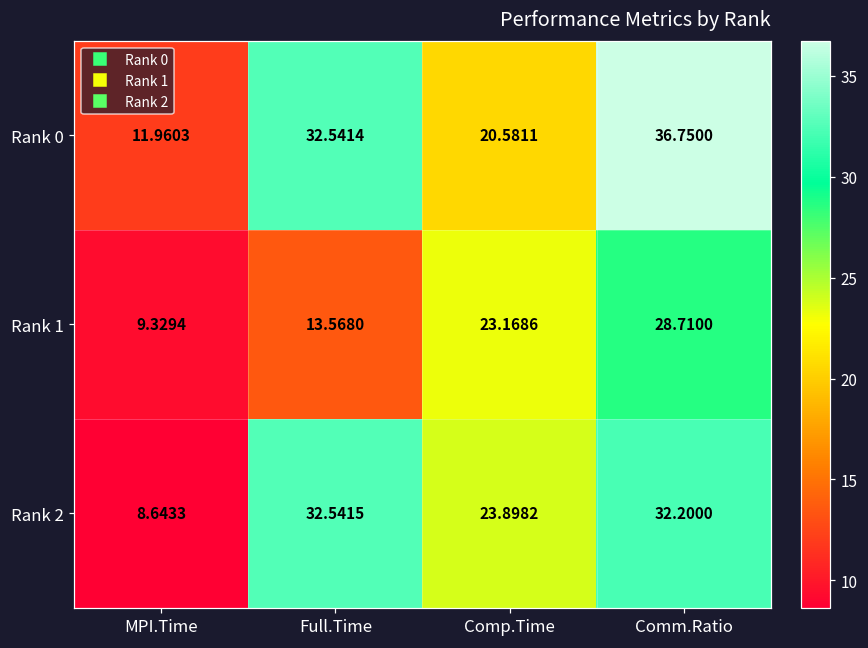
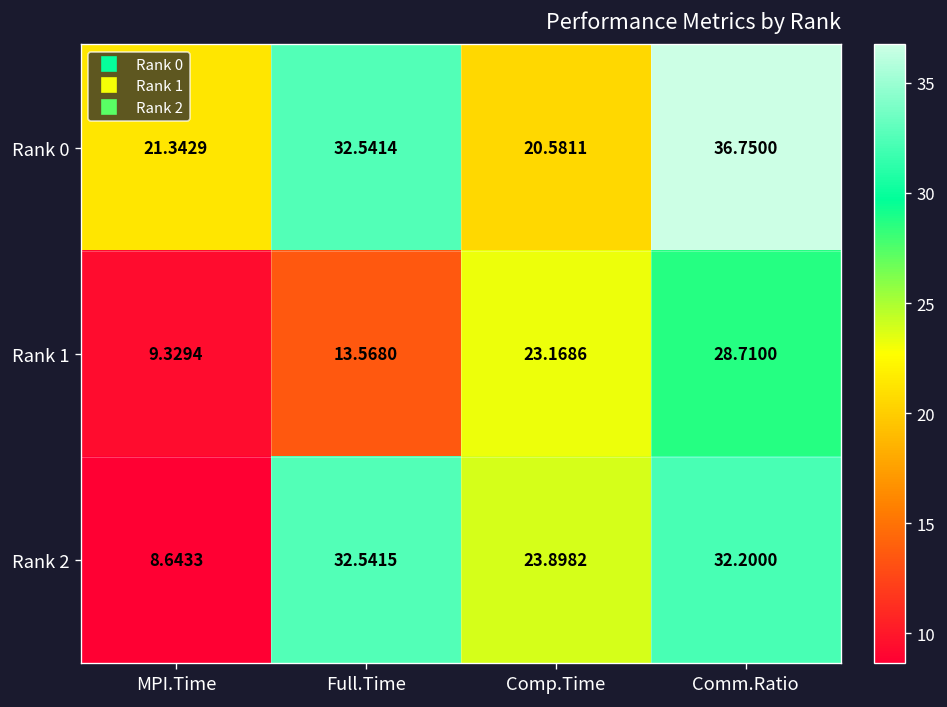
  {
    "Rank 0": {
-     "MPI.Time": 11.9603,
+     "MPI.Time": 21.3429,
      "Full.Time": 32.5414,
      "Comp.Time": 20.5811,
      "Comm.Ratio": 36.7500
    },
    "Rank 1": {
      "MPI.Time": 9.3294,
      "Full.Time": 13.5680,
      "Comp.Time": 23.1686,
      "Comm.Ratio": 28.7100
    },
    "Rank 2": {
      "MPI.Time": 8.6433,
      "Full.Time": 32.5415,
      "Comp.Time": 23.8982,
      "Comm.Ratio": 32.2000
    }
  }
